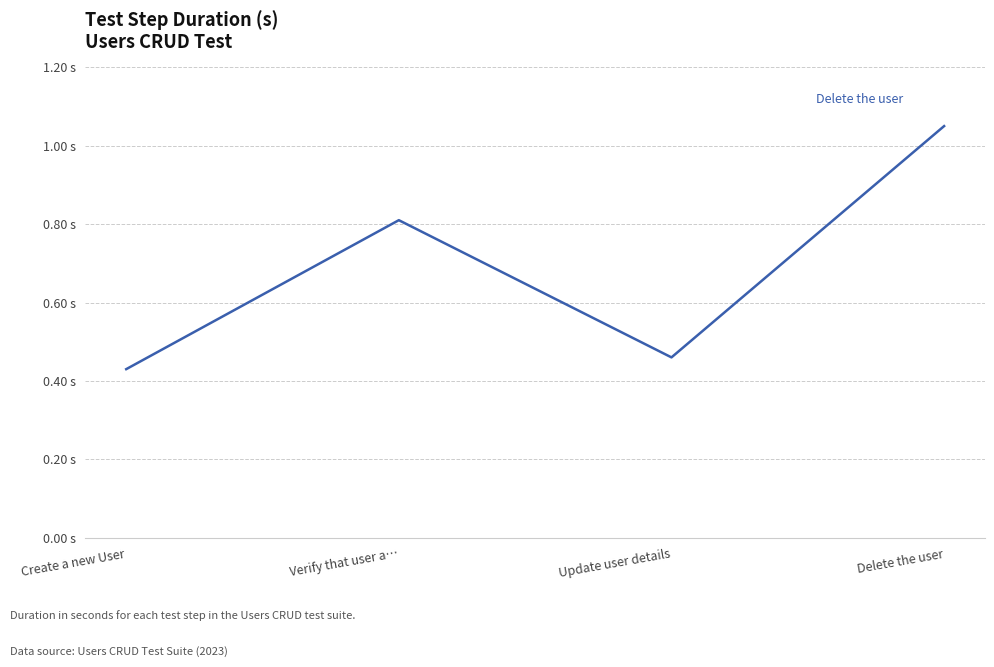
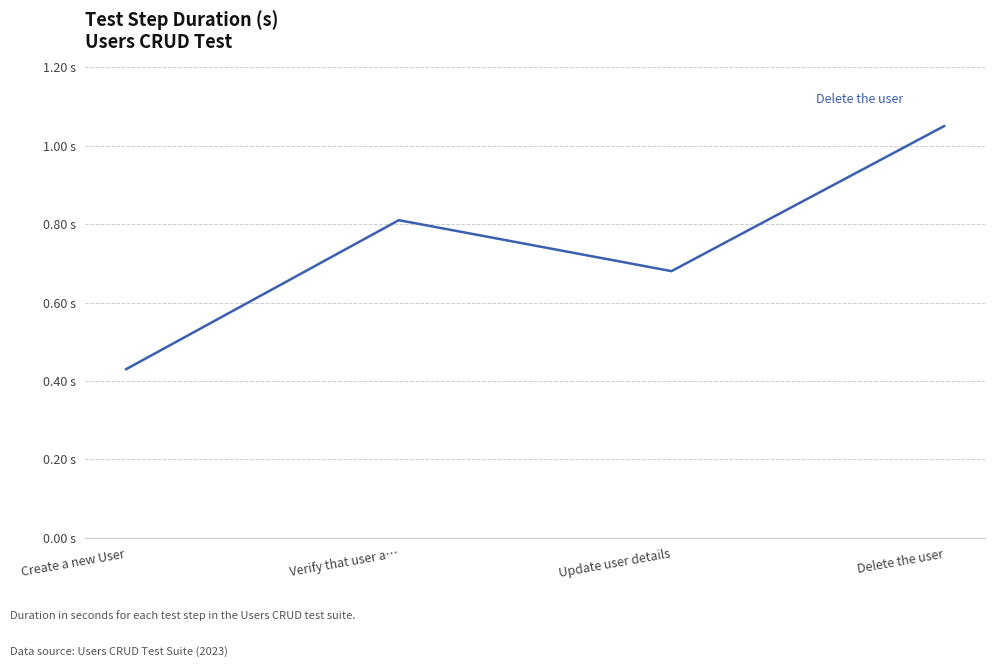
  {
    "Create a new User": "0.43 s",
    "Verify that user a…": "0.81 s",
-   "Update user details": "0.46 s",
+   "Update user details": "0.68 s",
    "Delete the user": "1.05 s"
  }
